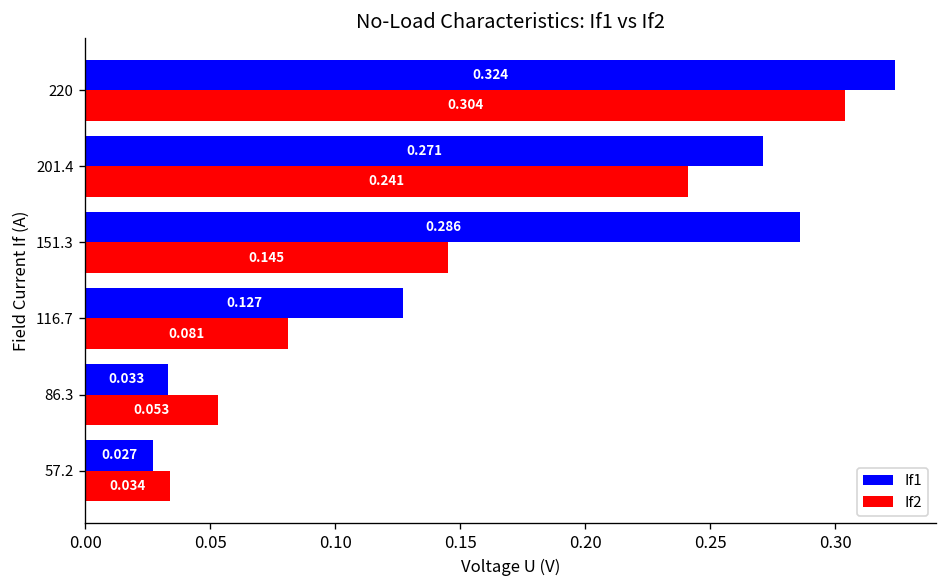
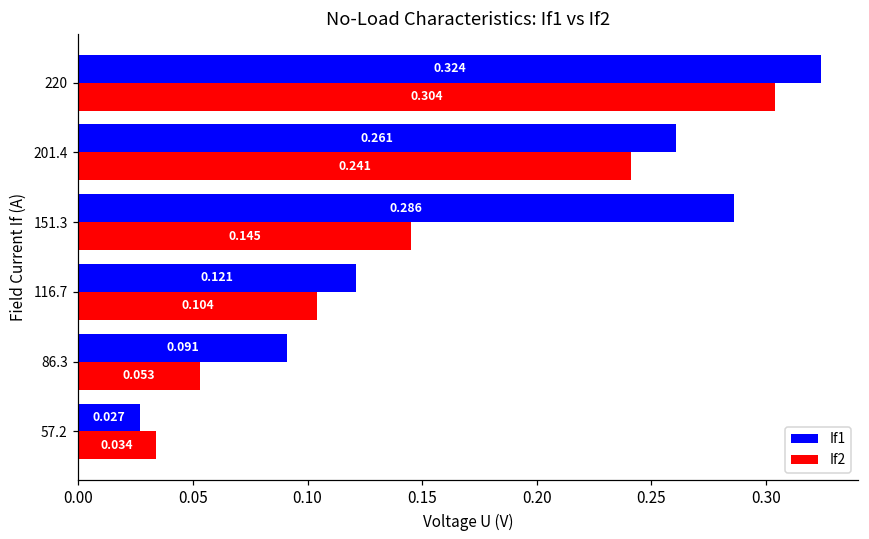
  {
    "If1": {
      "220": 0.324,
-     "201.4": 0.271,
+     "201.4": 0.261,
      "151.3": 0.286,
-     "116.7": 0.127,
-     "86.3": 0.033,
+     "116.7": 0.121,
+     "86.3": 0.091,
      "57.2": 0.027
    },
    "If2": {
      "220": 0.304,
      "201.4": 0.241,
      "151.3": 0.145,
-     "116.7": 0.081,
+     "116.7": 0.104,
      "86.3": 0.053,
      "57.2": 0.034
    }
  }
